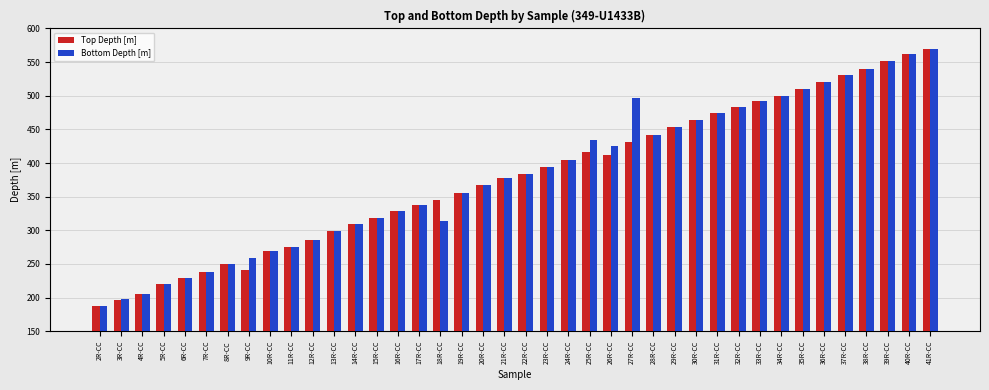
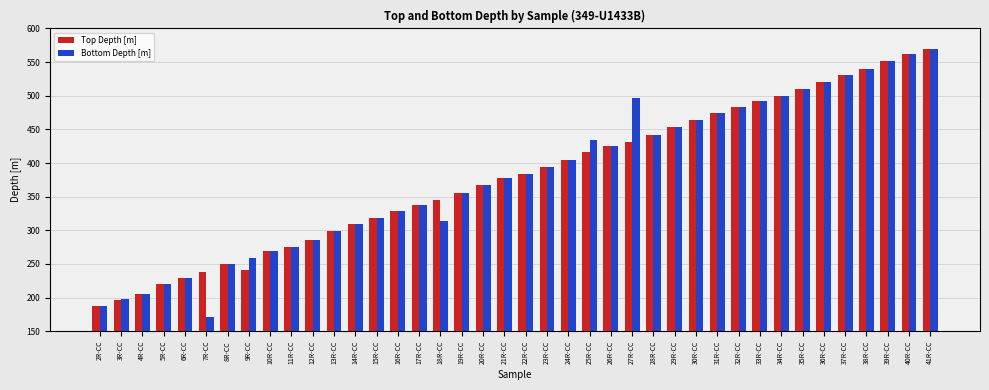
  {
    "Top Depth [m]": {
      "2R-CC": 190,
      "3R-CC": 200,
      "4R-CC": 210,
      "5R-CC": 220,
      "6R-CC": 230,
      "7R-CC": 240,
      "8R-CC": 250,
      "9R-CC": 240,
      "10R-CC": 270,
      "11R-CC": 280,
      "12R-CC": 290,
      "13R-CC": 300,
      "14R-CC": 310,
      "15R-CC": 320,
      "16R-CC": 330,
      "17R-CC": 340,
      "18R-CC": 350,
      "19R-CC": 360,
      "20R-CC": 370,
      "21R-CC": 380,
      "22R-CC": 380,
      "23R-CC": 390,
      "24R-CC": 400,
      "25R-CC": 420,
-     "26R-CC": 410,
+     "26R-CC": 420,
      "27R-CC": 430,
      "28R-CC": 440,
      "29R-CC": 450,
      "30R-CC": 460,
      "31R-CC": 470,
      "32R-CC": 480,
      "33R-CC": 490,
      "34R-CC": 500,
      "35R-CC": 510,
      "36R-CC": 520,
      "37R-CC": 530,
      "38R-CC": 540,
      "39R-CC": 550,
      "40R-CC": 560,
      "41R-CC": 570
    },
    "Bottom Depth [m]": {
      "2R-CC": 190,
      "3R-CC": 200,
      "4R-CC": 210,
      "5R-CC": 220,
      "6R-CC": 230,
-     "7R-CC": 240,
+     "7R-CC": 170,
      "8R-CC": 250,
      "9R-CC": 260,
      "10R-CC": 270,
      "11R-CC": 280,
      "12R-CC": 290,
      "13R-CC": 300,
      "14R-CC": 310,
      "15R-CC": 320,
      "16R-CC": 330,
      "17R-CC": 340,
      "18R-CC": 310,
      "19R-CC": 360,
      "20R-CC": 370,
      "21R-CC": 380,
      "22R-CC": 380,
      "23R-CC": 390,
      "24R-CC": 400,
      "25R-CC": 430,
      "26R-CC": 420,
      "27R-CC": 500,
      "28R-CC": 440,
      "29R-CC": 450,
      "30R-CC": 460,
      "31R-CC": 470,
      "32R-CC": 480,
      "33R-CC": 490,
      "34R-CC": 500,
      "35R-CC": 510,
      "36R-CC": 520,
      "37R-CC": 530,
      "38R-CC": 540,
      "39R-CC": 550,
      "40R-CC": 560,
      "41R-CC": 570
    }
  }
